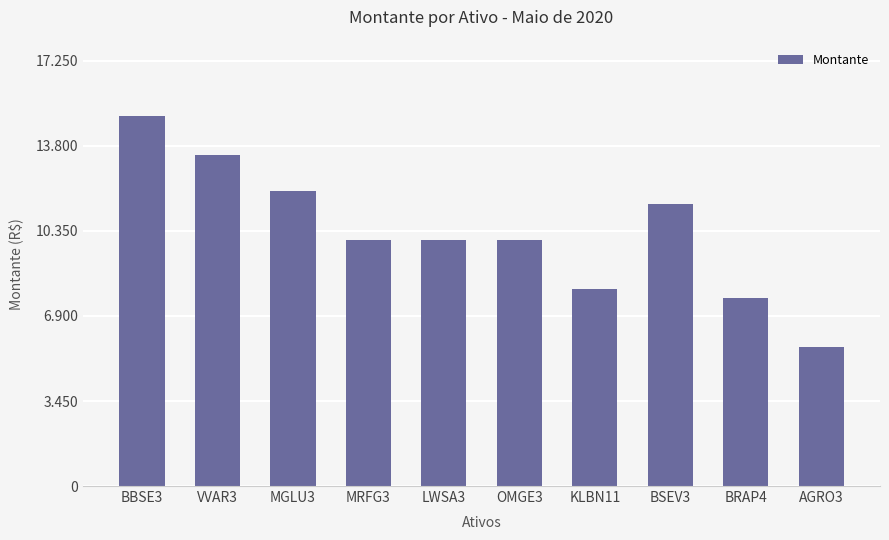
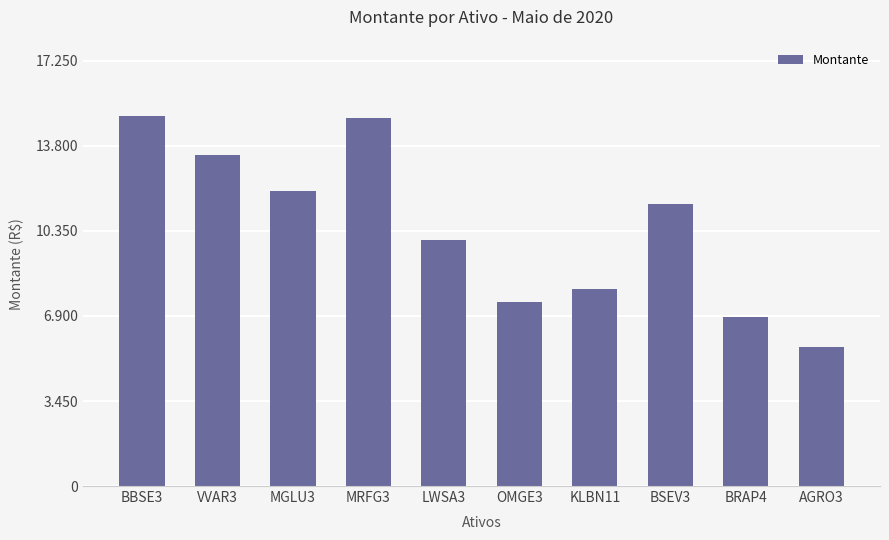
  {
    "BBSE3": 15.0,
    "VVAR3": 13.4,
    "MGLU3": 12.0,
-   "MRFG3": 10.0,
+   "MRFG3": 14.9,
    "LWSA3": 10.0,
-   "OMGE3": 10.0,
+   "OMGE3": 7.5,
    "KLBN11": 8.0,
    "BSEV3": 11.5,
-   "BRAP4": 7.6,
+   "BRAP4": 6.9,
    "AGRO3": 5.6
  }
